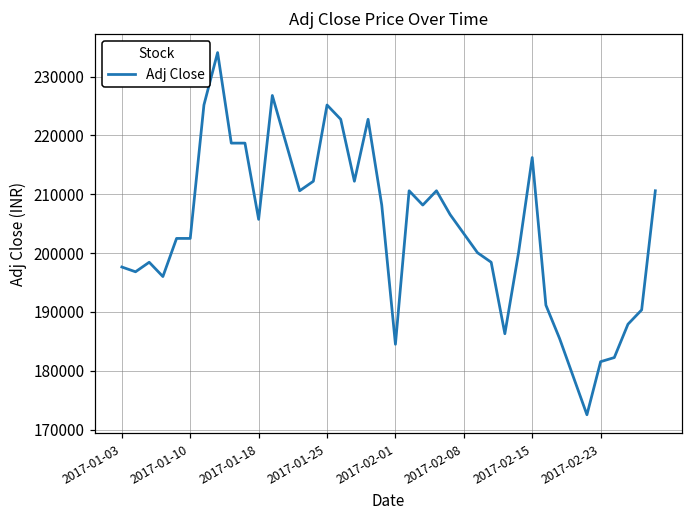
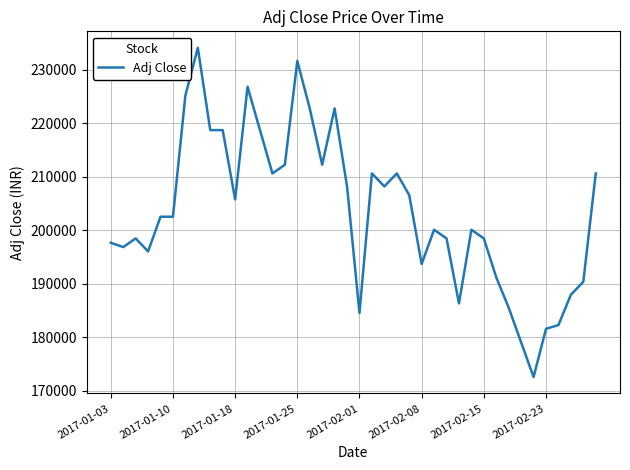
  {
    "2017-01-03": 198000,
    "2017-01-10": 203000,
    "2017-01-18": 206000,
-   "2017-01-25": 225000,
+   "2017-01-25": 232000,
    "2017-02-01": 185000,
-   "2017-02-08": 203000,
-   "2017-02-15": 216000,
+   "2017-02-08": 194000,
+   "2017-02-15": 198000,
    "2017-02-23": 182000
  }
